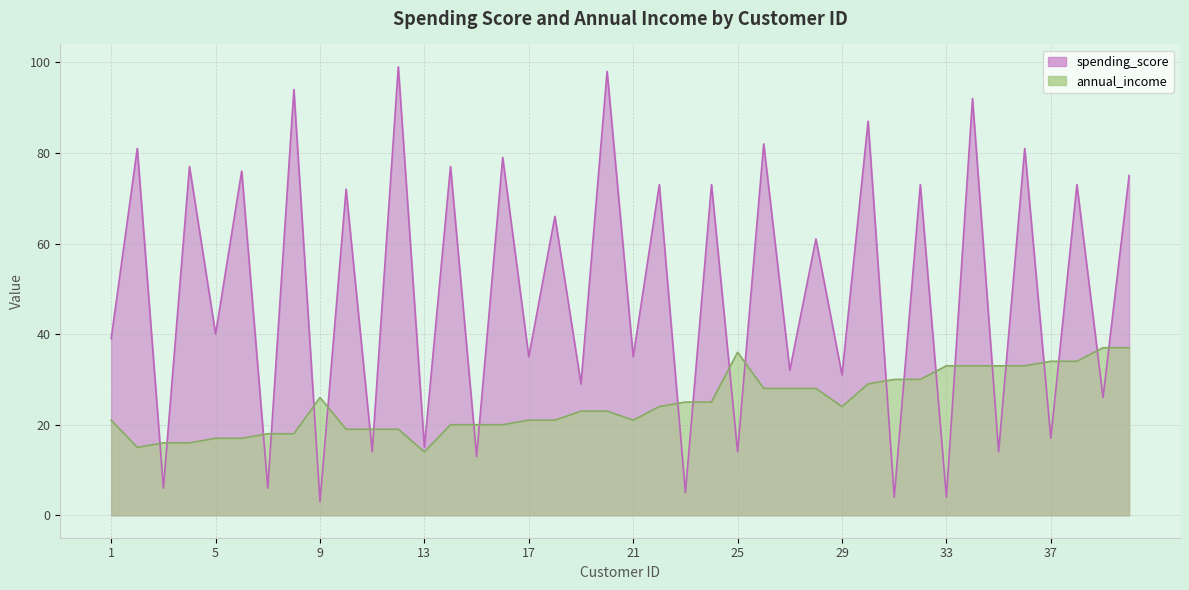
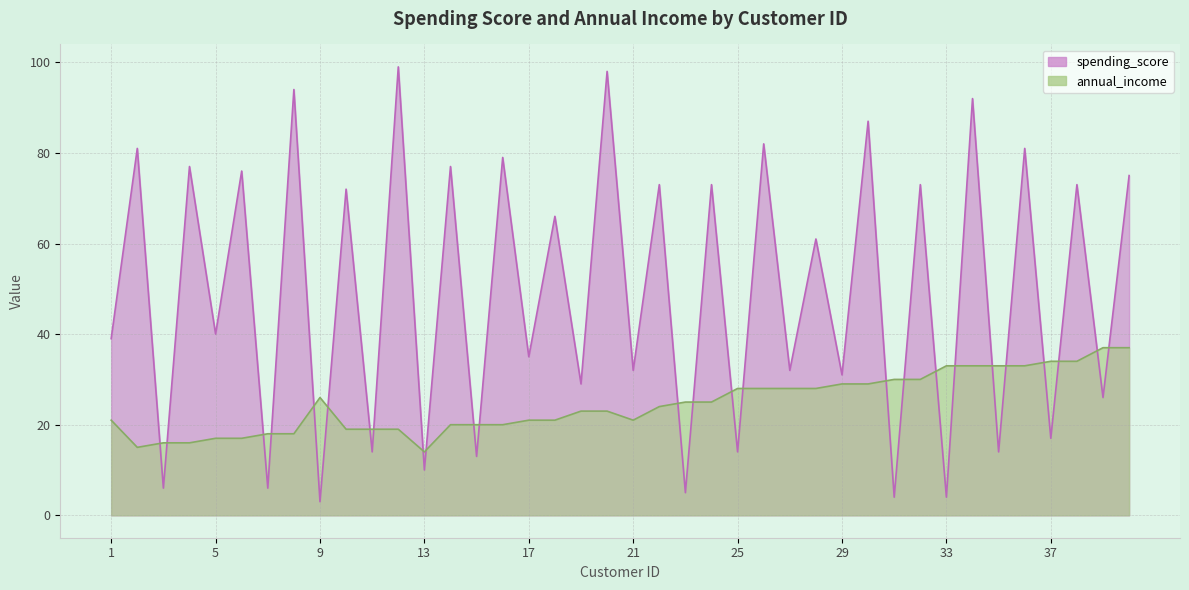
  {
    "spending_score": {
      "1": 39,
      "5": 40,
      "9": 3,
-     "13": 15,
+     "13": 10,
      "17": 35,
-     "21": 35,
+     "21": 32,
      "25": 14,
      "29": 31,
      "33": 4,
      "37": 17
    },
    "annual_income": {
      "1": 21,
      "5": 17,
      "9": 26,
      "13": 14,
      "17": 21,
      "21": 21,
-     "25": 36,
-     "29": 24,
+     "25": 28,
+     "29": 29,
      "33": 33,
      "37": 34
    }
  }
